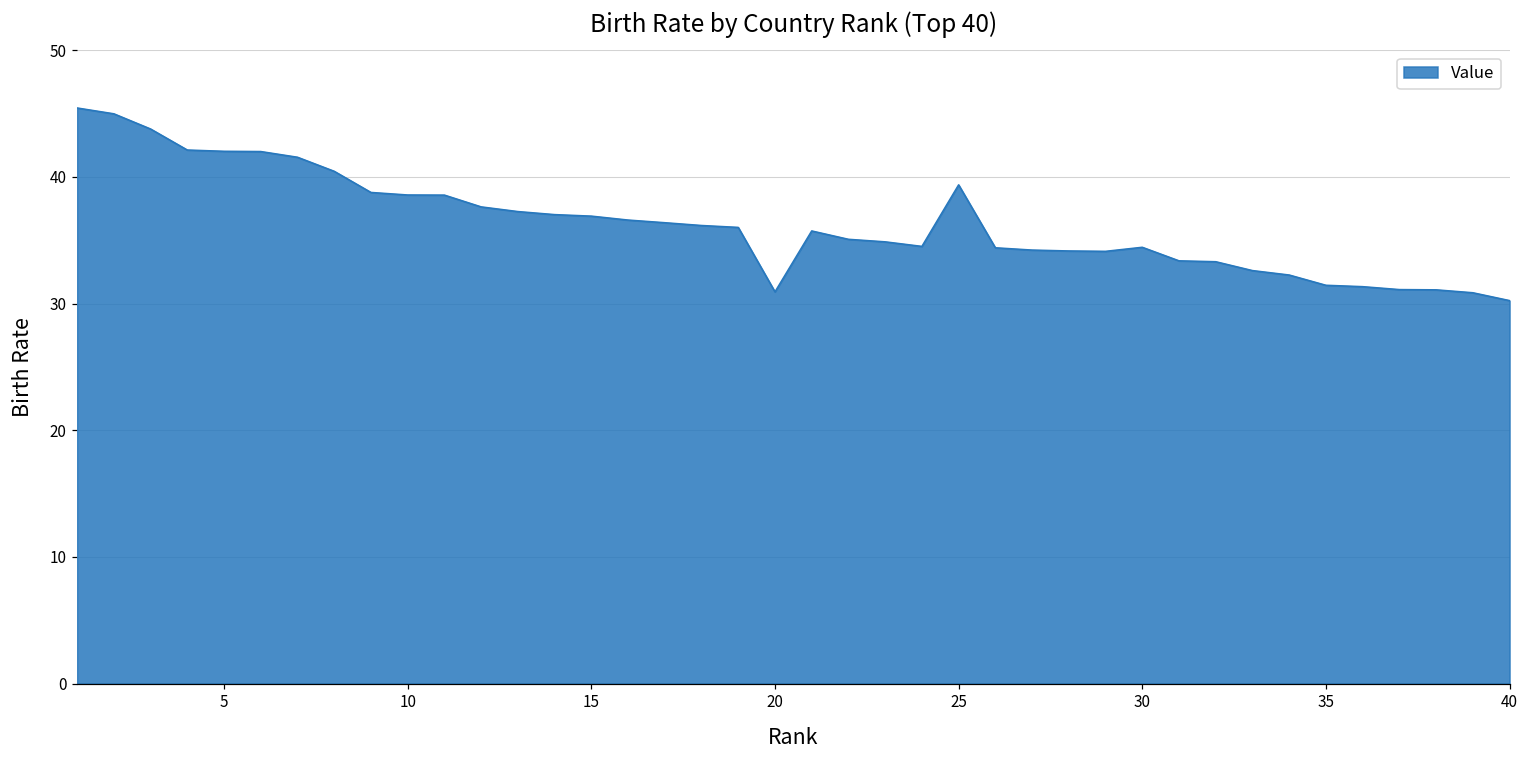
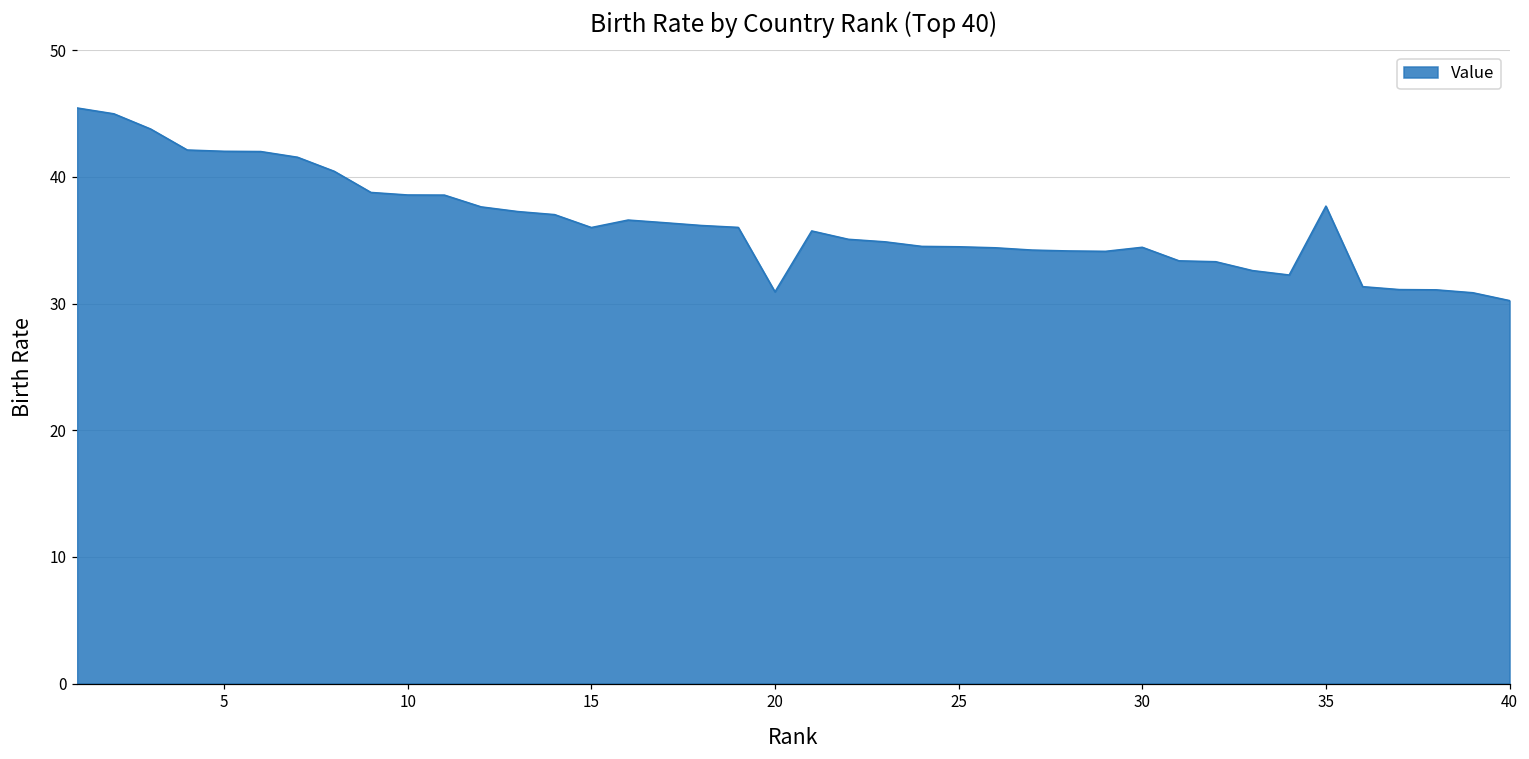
  {
    "5": 42.0,
    "10": 38.6,
-   "15": 36.9,
+   "15": 36.0,
    "20": 30.9,
-   "25": 39.4,
+   "25": 34.5,
    "30": 34.5,
-   "35": 31.5,
+   "35": 37.7,
    "40": 30.2
  }
